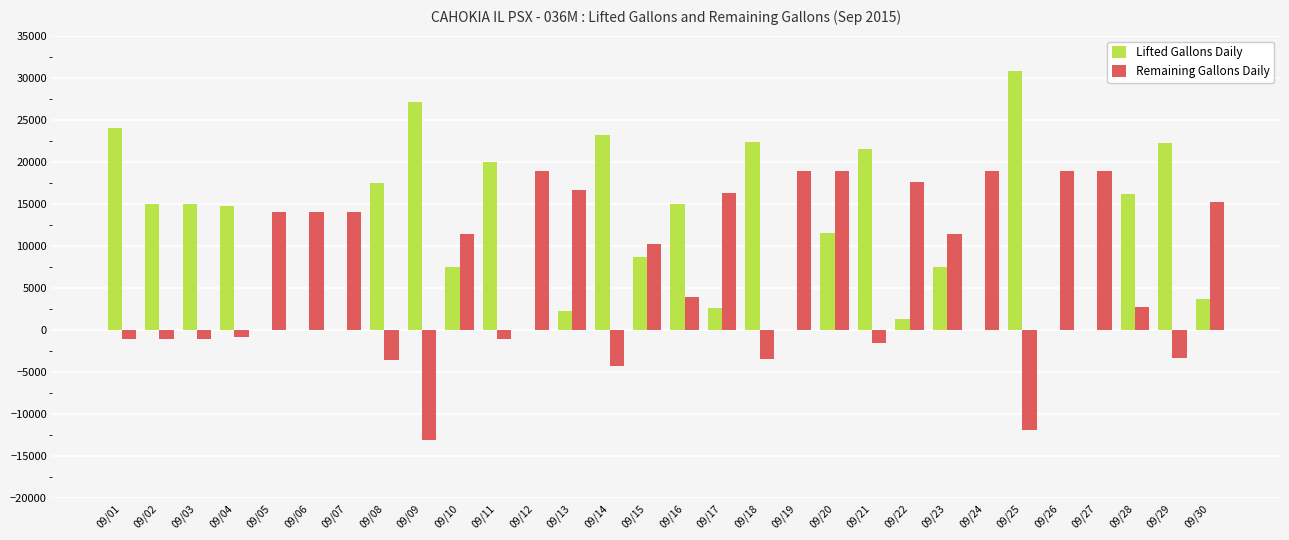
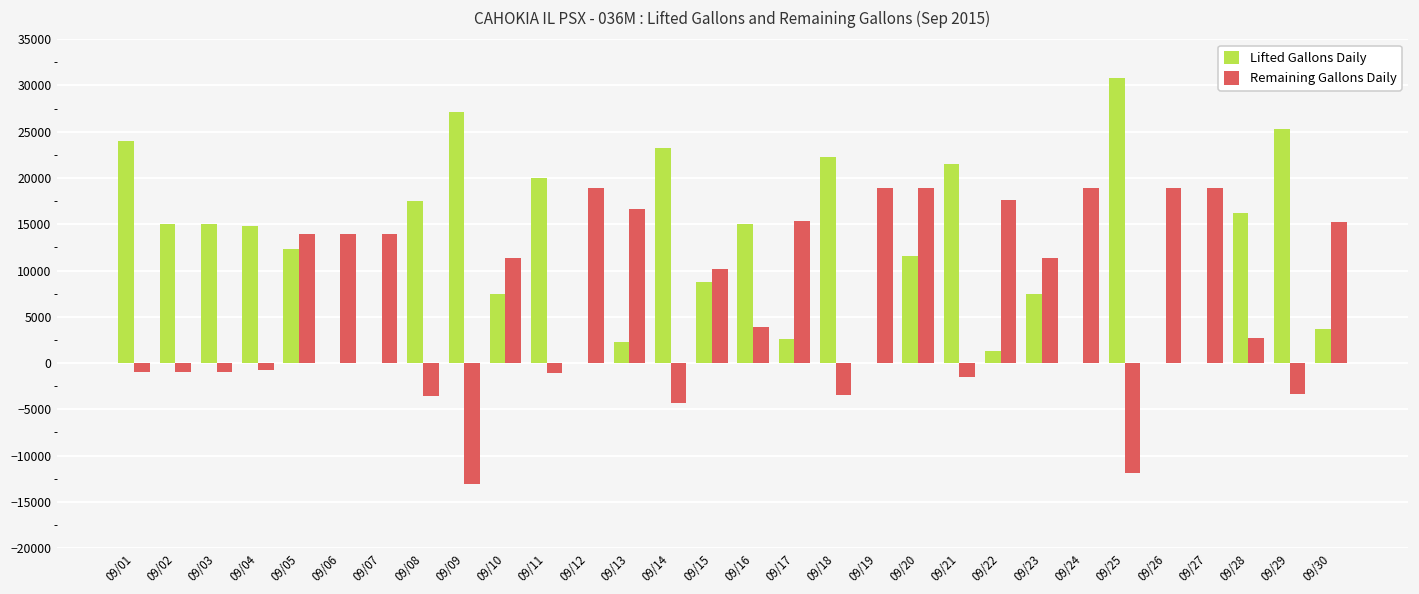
  {
    "Lifted Gallons Daily": {
      "09/01": 24000,
      "09/02": 15000,
      "09/03": 15000,
      "09/04": 15000,
-     "09/05": 0,
+     "09/05": 12000,
      "09/06": 0,
      "09/07": 0,
      "09/08": 18000,
      "09/09": 27000,
      "09/10": 8000,
      "09/11": 20000,
      "09/12": 0,
      "09/13": 2000,
      "09/14": 23000,
      "09/15": 9000,
      "09/16": 15000,
      "09/17": 3000,
      "09/18": 22000,
      "09/19": 0,
      "09/20": 12000,
      "09/21": 22000,
      "09/22": 1000,
      "09/23": 8000,
      "09/24": 0,
      "09/25": 31000,
      "09/26": 0,
      "09/27": 0,
      "09/28": 16000,
-     "09/29": 22000,
+     "09/29": 25000,
      "09/30": 4000
    },
    "Remaining Gallons Daily": {
      "09/01": -1000,
      "09/02": -1000,
      "09/03": -1000,
      "09/04": -1000,
      "09/05": 14000,
      "09/06": 14000,
      "09/07": 14000,
      "09/08": -4000,
      "09/09": -13000,
      "09/10": 11000,
      "09/11": -1000,
      "09/12": 19000,
      "09/13": 17000,
      "09/14": -4000,
      "09/15": 10000,
      "09/16": 4000,
-     "09/17": 16000,
+     "09/17": 15000,
      "09/18": -3000,
      "09/19": 19000,
      "09/20": 19000,
      "09/21": -2000,
      "09/22": 18000,
      "09/23": 11000,
      "09/24": 19000,
      "09/25": -12000,
      "09/26": 19000,
      "09/27": 19000,
      "09/28": 3000,
      "09/29": -3000,
      "09/30": 15000
    }
  }
